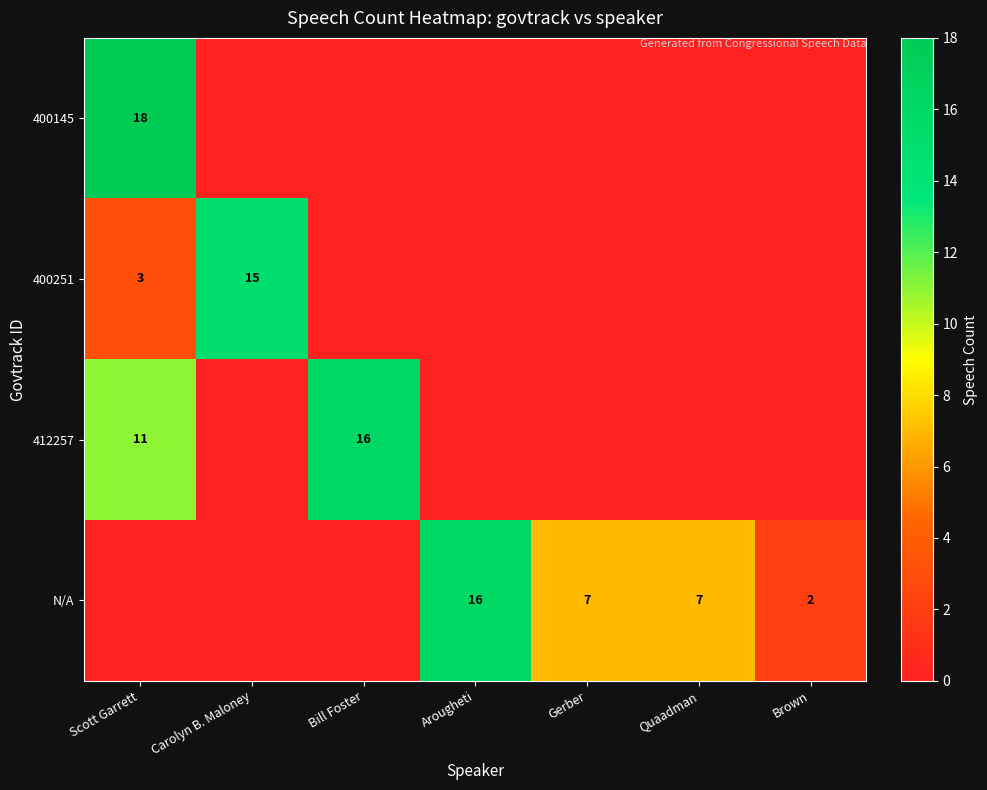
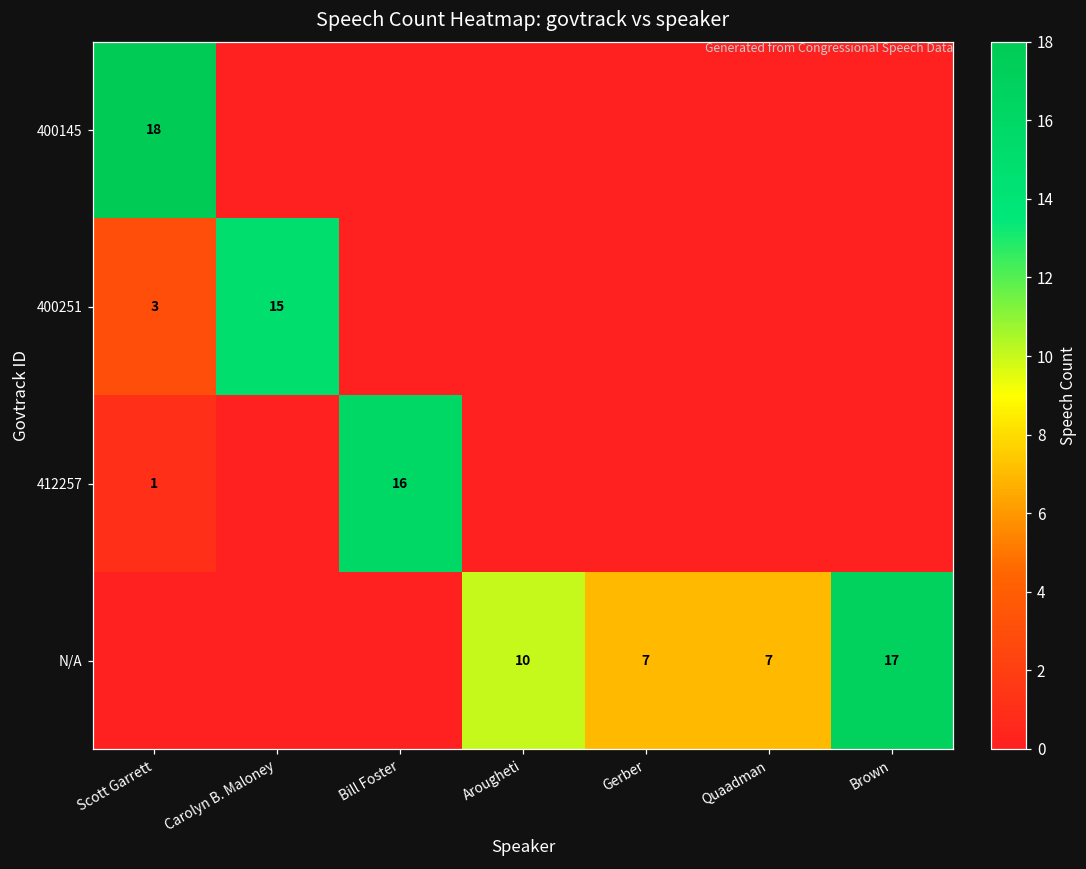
  {
    "400145": {
      "Scott Garrett": 18
    },
    "400251": {
      "Scott Garrett": 3,
      "Carolyn B. Maloney": 15
    },
    "412257": {
-     "Scott Garrett": 11,
+     "Scott Garrett": 1,
      "Bill Foster": 16
    },
    "N/A": {
-     "Arougheti": 16,
+     "Arougheti": 10,
      "Gerber": 7,
      "Quaadman": 7,
-     "Brown": 2
+     "Brown": 17
    }
  }
